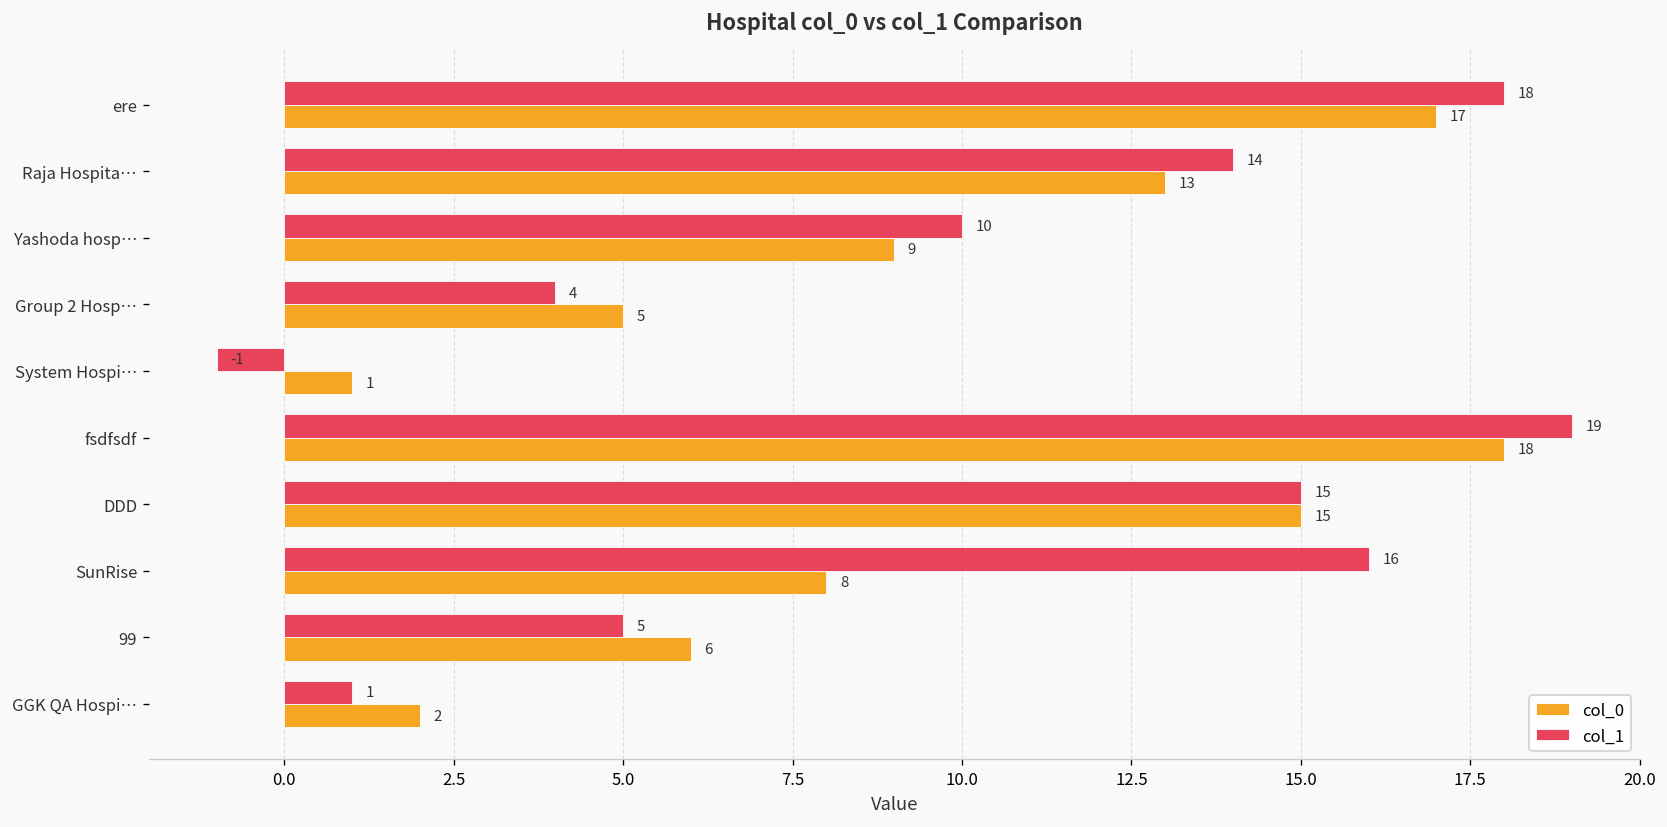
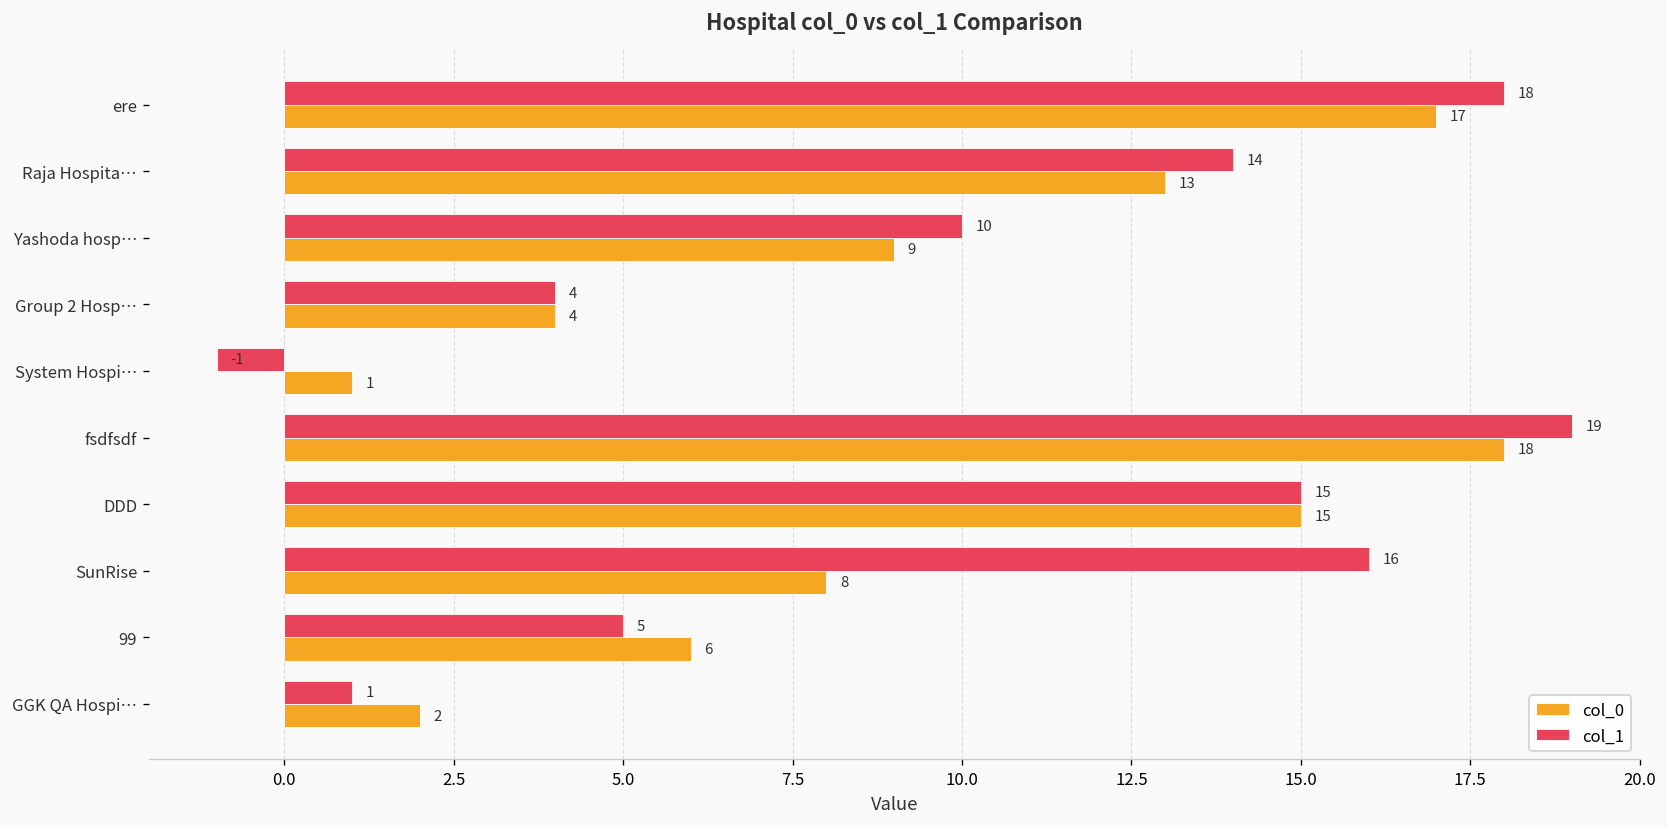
  {
    "col_0": {
      "ere": 17,
      "Raja Hospita…": 13,
      "Yashoda hosp…": 9,
-     "Group 2 Hosp…": 5,
+     "Group 2 Hosp…": 4,
      "System Hospi…": 1,
      "fsdfsdf": 18,
      "DDD": 15,
      "SunRise": 8,
      "99": 6,
      "GGK QA Hospi…": 2
    },
    "col_1": {
      "ere": 18,
      "Raja Hospita…": 14,
      "Yashoda hosp…": 10,
      "Group 2 Hosp…": 4,
      "System Hospi…": -1,
      "fsdfsdf": 19,
      "DDD": 15,
      "SunRise": 16,
      "99": 5,
      "GGK QA Hospi…": 1
    }
  }
